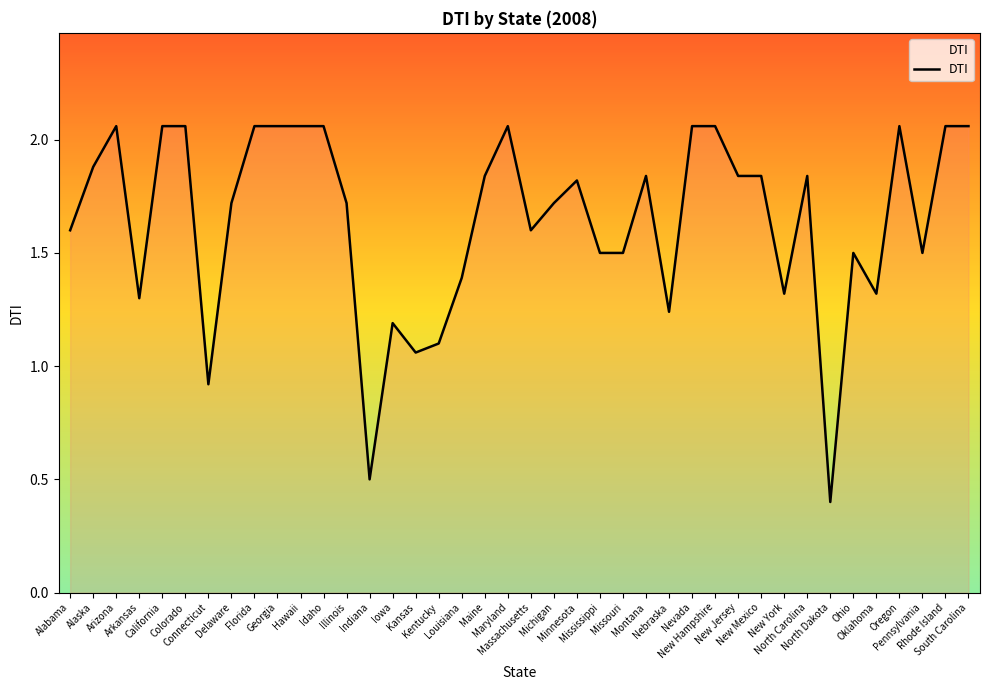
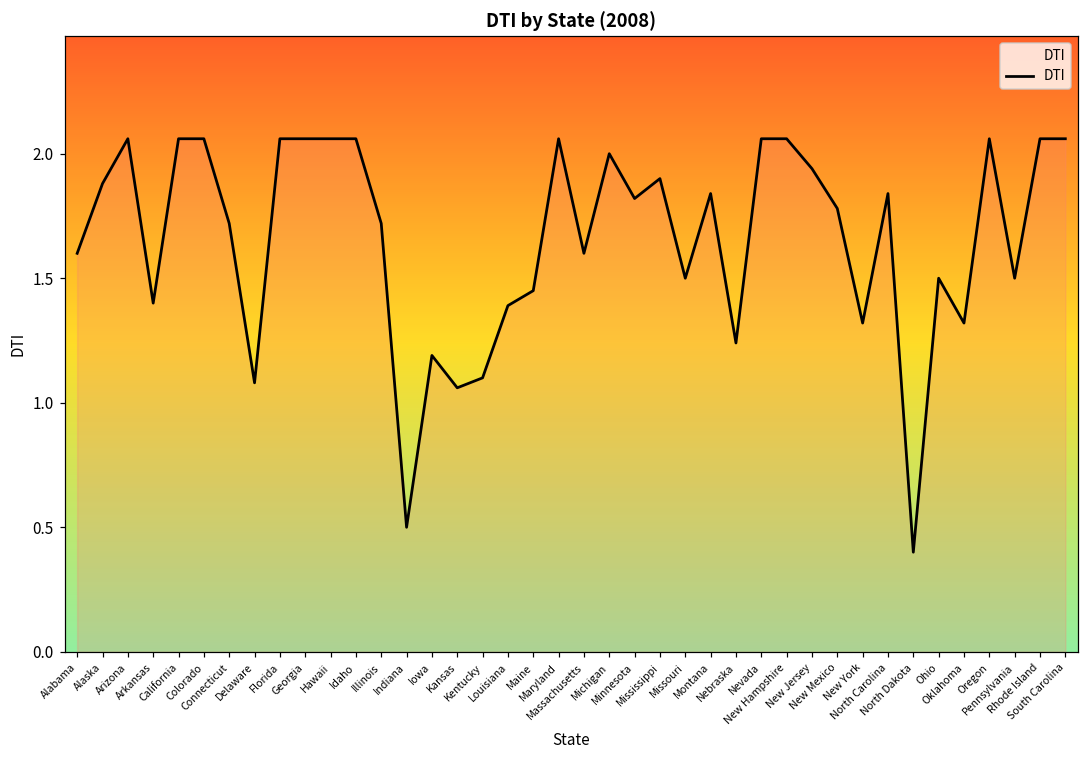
  {
    "Alabama": 1.60,
    "Alaska": 1.88,
    "Arizona": 2.06,
-   "Arkansas": 1.3,
+   "Arkansas": 1.4,
    "California": 2.06,
    "Colorado": 2.06,
-   "Connecticut": 0.92,
-   "Delaware": 1.72,
+   "Connecticut": 1.72,
+   "Delaware": 1.08,
    "Florida": 2.06,
    "Georgia": 2.06,
    "Hawaii": 2.06,
    "Idaho": 2.06,
    "Illinois": 1.72,
    "Indiana": 0.50,
    "Iowa": 1.19,
    "Kansas": 1.06,
    "Kentucky": 1.10,
    "Louisiana": 1.39,
-   "Maine": 1.84,
+   "Maine": 1.45,
    "Maryland": 2.06,
    "Massachusetts": 1.60,
-   "Michigan": 1.72,
+   "Michigan": 2.00,
    "Minnesota": 1.82,
-   "Mississippi": 1.5,
+   "Mississippi": 1.9,
    "Missouri": 1.50,
    "Montana": 1.84,
    "Nebraska": 1.24,
    "Nevada": 2.06,
    "New Hampshire": 2.06,
-   "New Jersey": 1.84,
-   "New Mexico": 1.84,
+   "New Jersey": 1.94,
+   "New Mexico": 1.78,
    "New York": 1.32,
    "North Carolina": 1.84,
    "North Dakota": 0.40,
    "Ohio": 1.50,
    "Oklahoma": 1.32,
    "Oregon": 2.06,
    "Pennsylvania": 1.50,
    "Rhode Island": 2.06,
    "South Carolina": 2.06
  }
